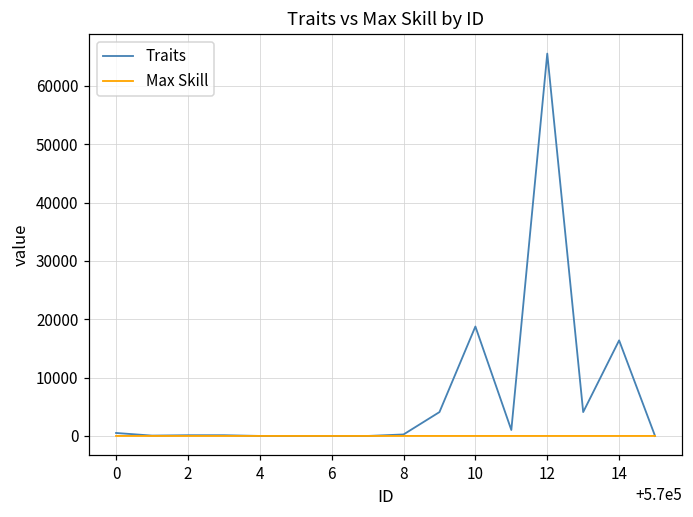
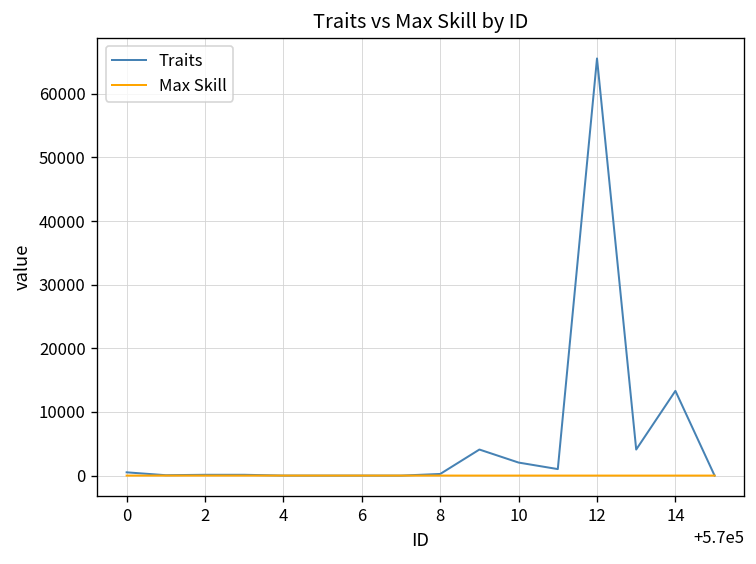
  {
    "Traits": {
      "0": 1000,
-     "10": 19000,
+     "10": 2000,
      "12": 66000,
-     "14": 16000
+     "14": 13000
    },
    "Max Skill": {
      "0": 0,
      "10": 0,
      "12": 0,
      "14": 0
    }
  }
